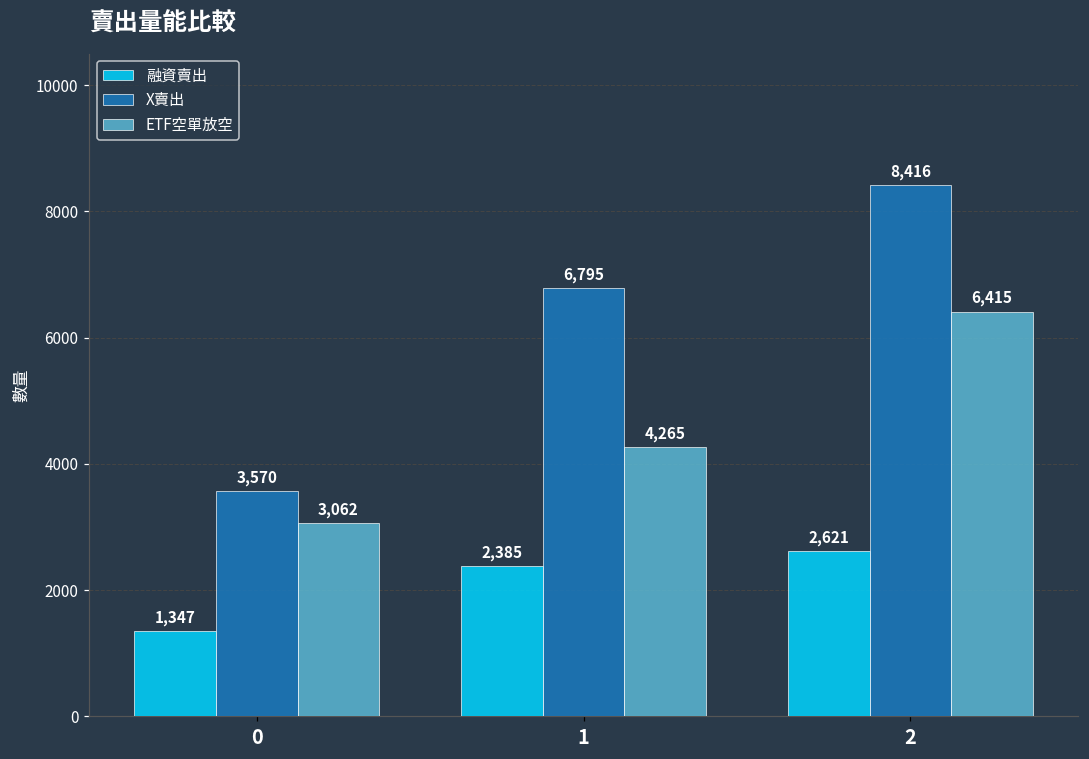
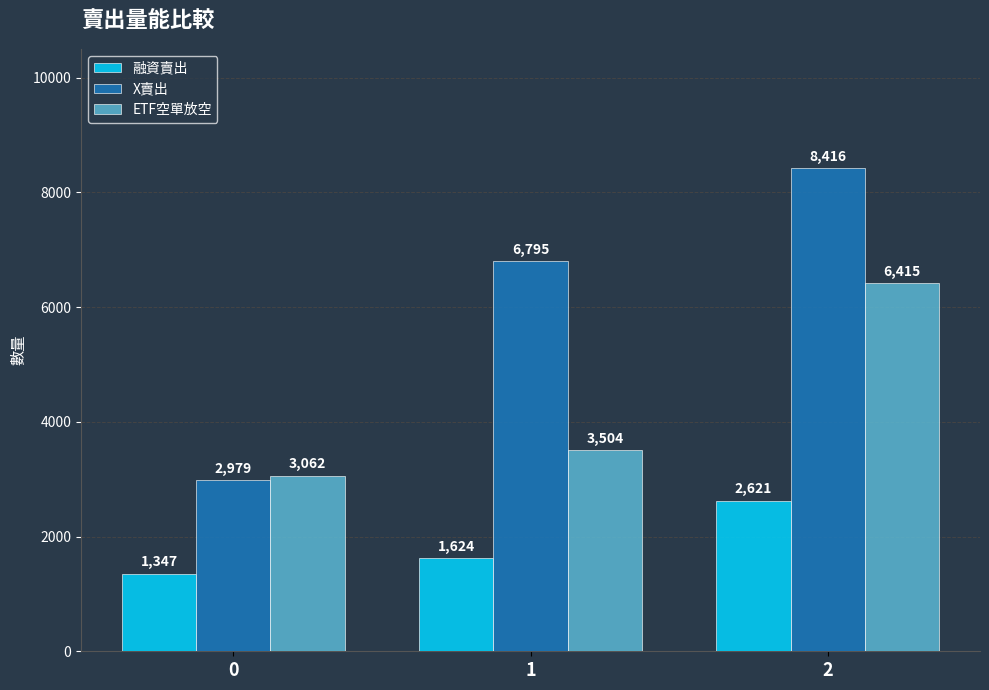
  {
    "融資賣出": {
      "0": "1,347",
-     "1": "2,385",
+     "1": "1,624",
      "2": "2,621"
    },
    "X賣出": {
-     "0": "3,570",
+     "0": "2,979",
      "1": "6,795",
      "2": "8,416"
    },
    "ETF空單放空": {
      "0": "3,062",
-     "1": "4,265",
+     "1": "3,504",
      "2": "6,415"
    }
  }
